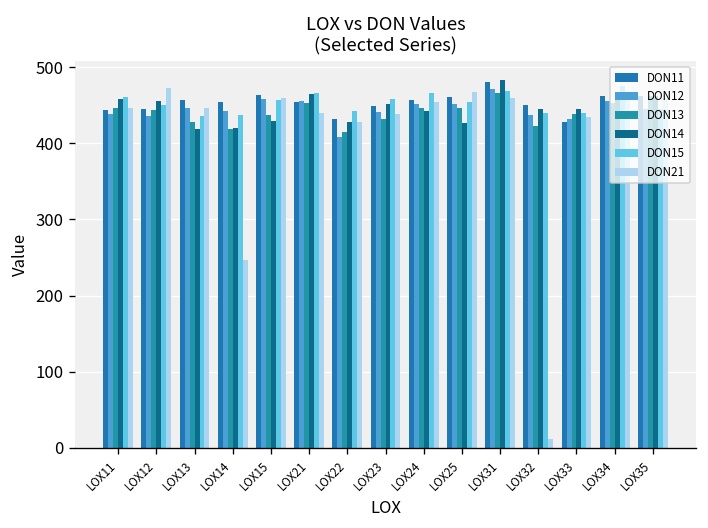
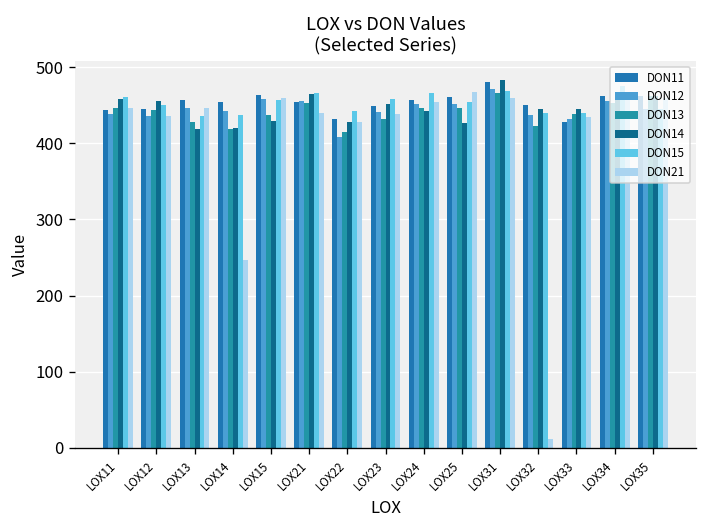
  {
    "DON21": {
      "LOX11": 450,
-     "LOX12": 470,
+     "LOX12": 440,
      "LOX13": 450,
      "LOX14": 250,
      "LOX15": 460,
      "LOX21": 440,
      "LOX22": 430,
      "LOX23": 440,
      "LOX24": 450,
      "LOX25": 470,
      "LOX31": 460,
      "LOX32": 10,
      "LOX33": 430
    }
  }
